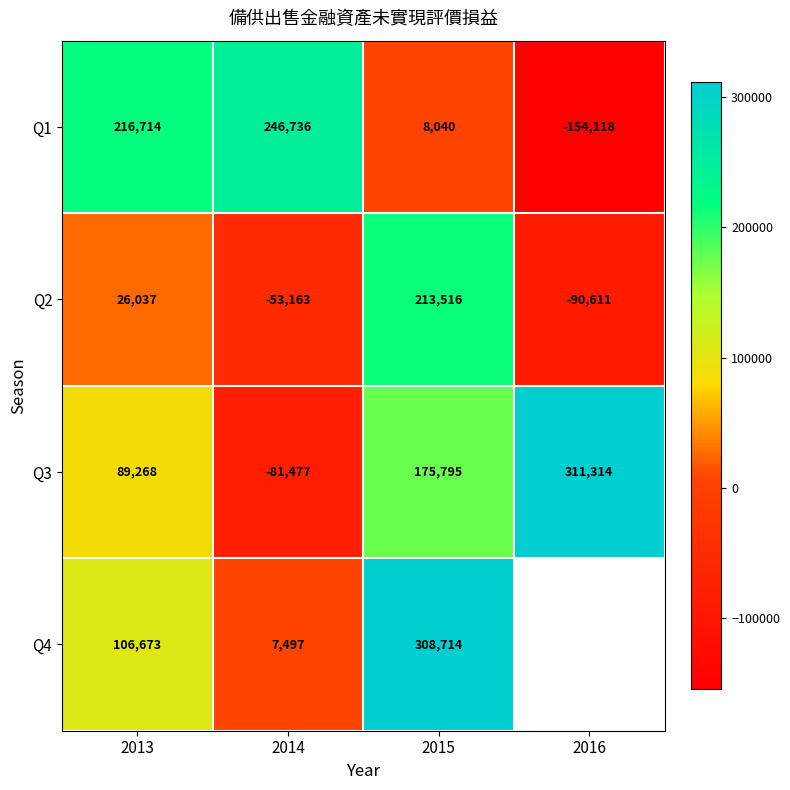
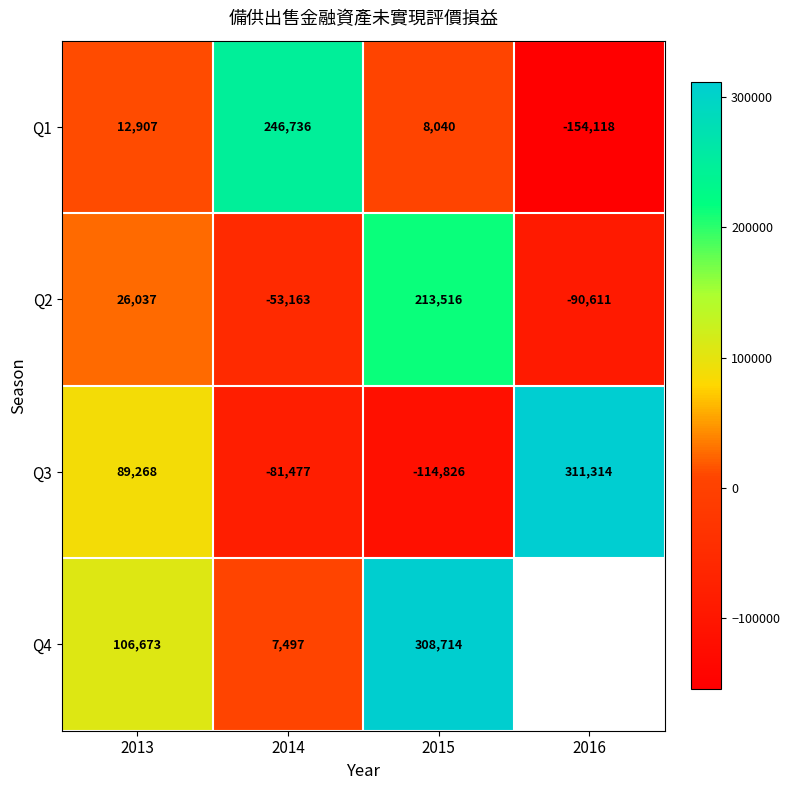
  {
    "Q1": {
-     "2013": "216,714",
+     "2013": "12,907",
      "2014": "246,736",
      "2015": "8,040",
      "2016": "-154,118"
    },
    "Q2": {
      "2013": "26,037",
      "2014": "-53,163",
      "2015": "213,516",
      "2016": "-90,611"
    },
    "Q3": {
      "2013": "89,268",
      "2014": "-81,477",
-     "2015": "175,795",
+     "2015": "-114,826",
      "2016": "311,314"
    },
    "Q4": {
      "2013": "106,673",
      "2014": "7,497",
      "2015": "308,714"
    }
  }
